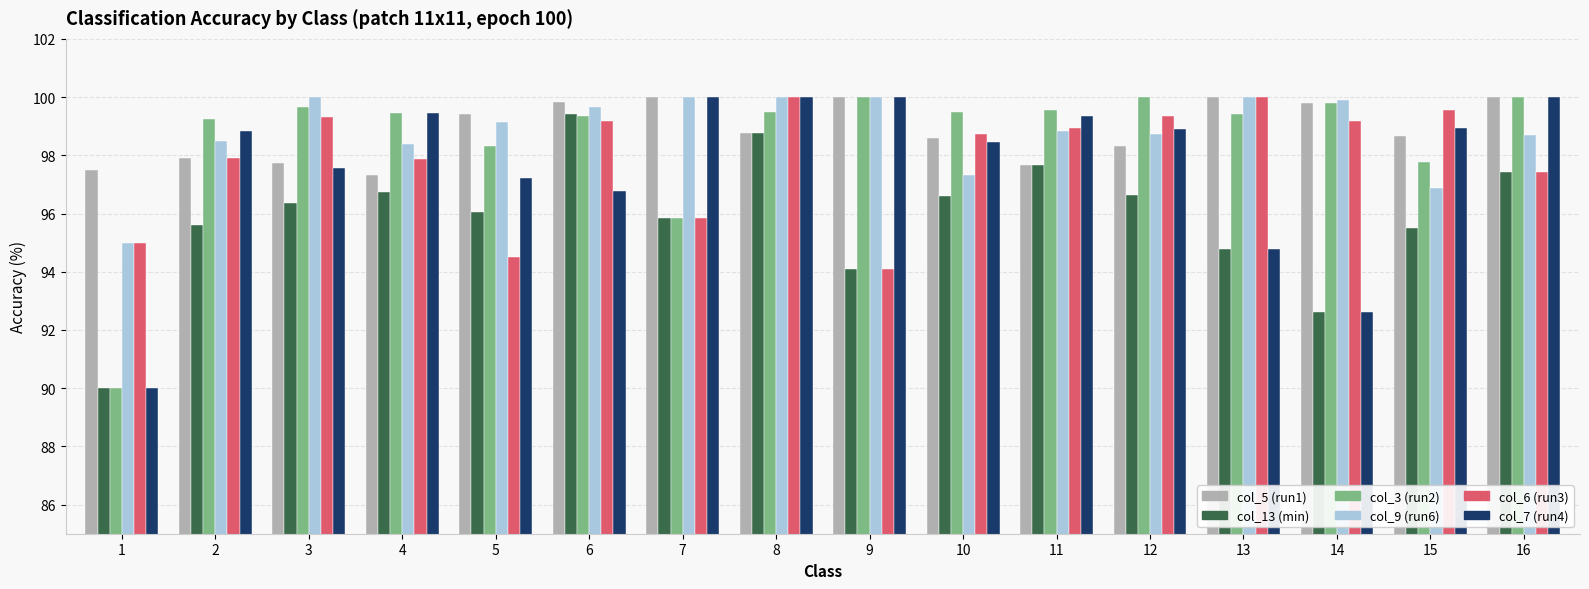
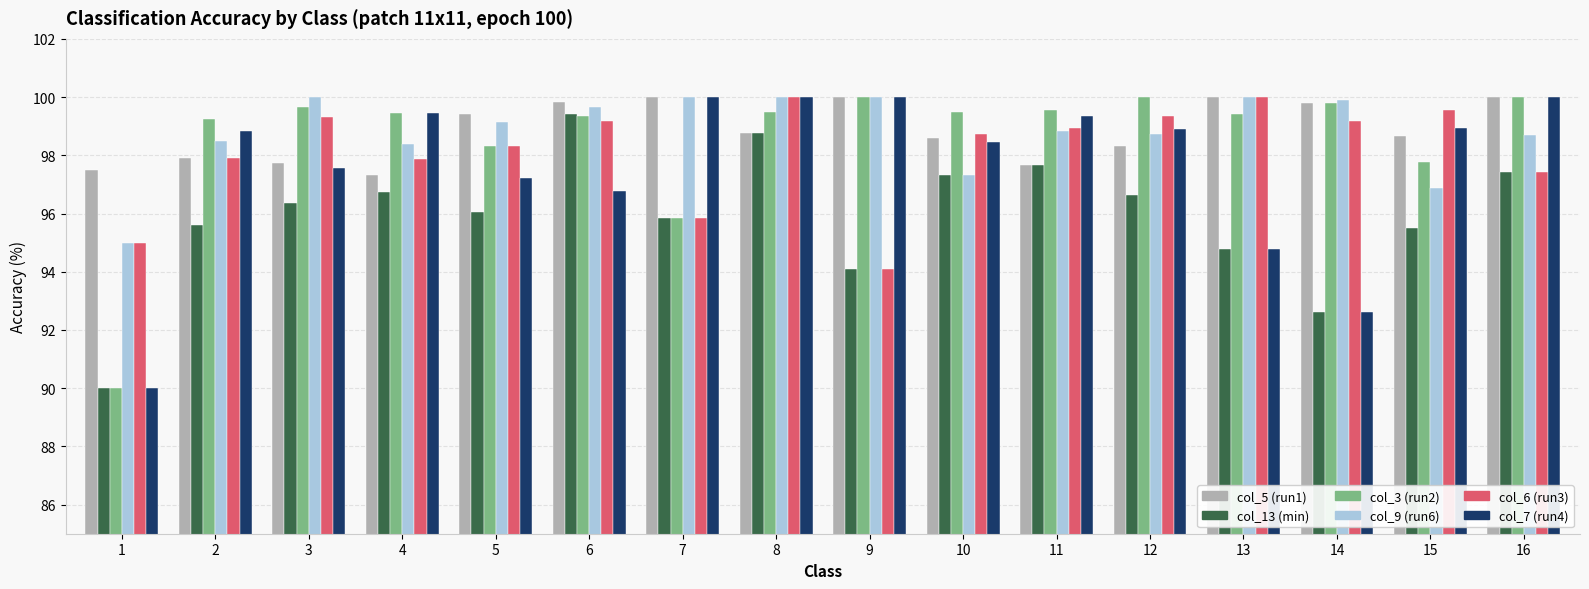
  {
    "col_13 (min)": {
      "1": 90.0,
      "2": 95.6,
      "3": 96.4,
      "4": 96.8,
      "5": 96.1,
      "6": 99.4,
      "7": 95.8,
      "8": 98.8,
      "9": 94.1,
-     "10": 96.6,
+     "10": 97.3,
      "11": 97.7,
      "12": 96.6,
      "13": 94.8,
      "14": 92.6,
      "15": 95.5,
      "16": 97.4
    },
    "col_3 (run2)": {
      "1": 90.0,
      "2": 99.3,
      "3": 99.7,
      "4": 99.5,
      "5": 98.3,
      "6": 99.4,
      "7": 95.8,
      "8": 99.5,
      "9": 100.0,
      "10": 99.5,
      "11": 99.5,
      "12": 100.0,
      "13": 99.4,
      "14": 99.8,
      "15": 97.8,
      "16": 100.0
    },
    "col_6 (run3)": {
      "1": 95.0,
      "2": 97.9,
      "3": 99.3,
      "4": 97.9,
-     "5": 94.5,
+     "5": 98.3,
      "6": 99.2,
      "7": 95.8,
      "8": 100.0,
      "9": 94.1,
      "10": 98.7,
      "11": 98.9,
      "12": 99.4,
      "13": 100.0,
      "14": 99.2,
      "15": 99.5,
      "16": 97.4
    },
    "col_7 (run4)": {
      "1": 90.0,
      "2": 98.8,
      "3": 97.6,
      "4": 99.5,
      "5": 97.2,
      "6": 96.8,
      "7": 100.0,
      "8": 100.0,
      "9": 100.0,
      "10": 98.5,
      "11": 99.3,
      "12": 98.9,
      "13": 94.8,
      "14": 92.6,
      "15": 98.9,
      "16": 100.0
    }
  }
